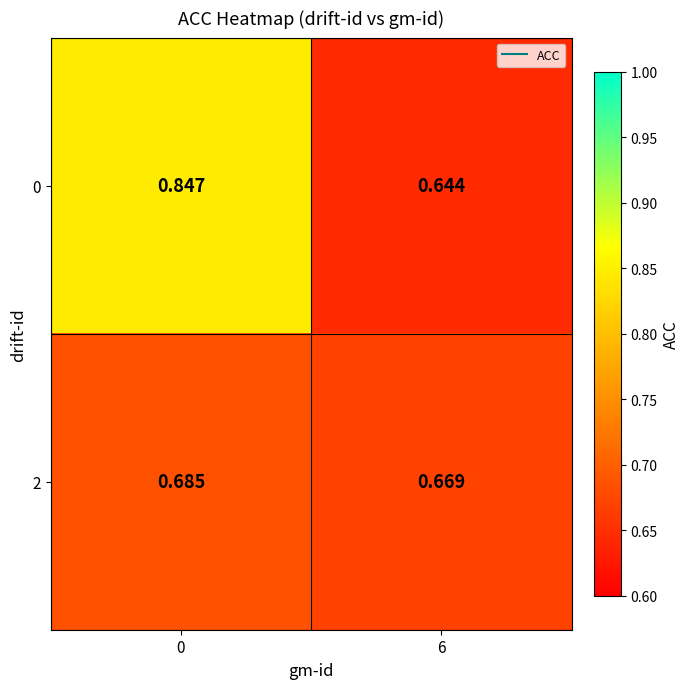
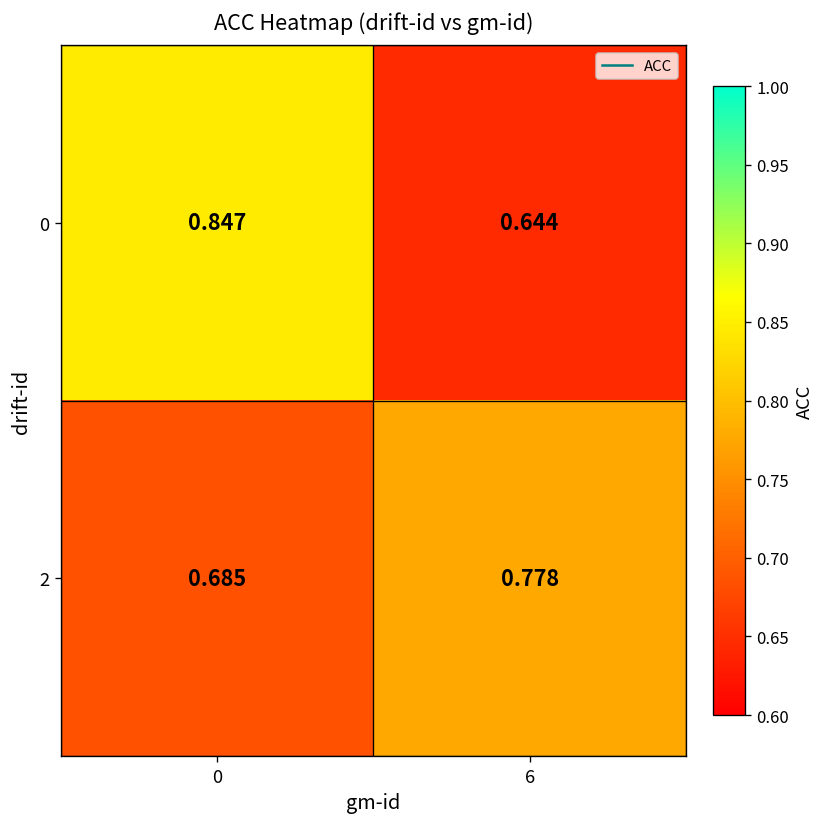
  {
    "0": {
      "0": 0.847,
      "6": 0.644
    },
    "2": {
      "0": 0.685,
-     "6": 0.669
+     "6": 0.778
    }
  }
